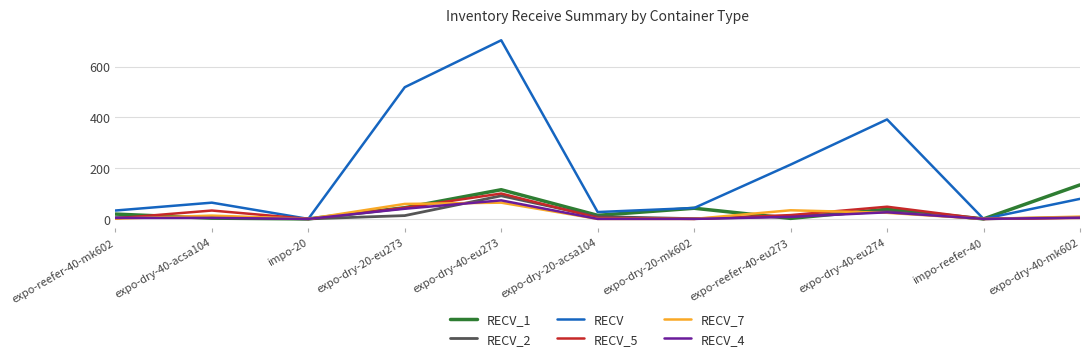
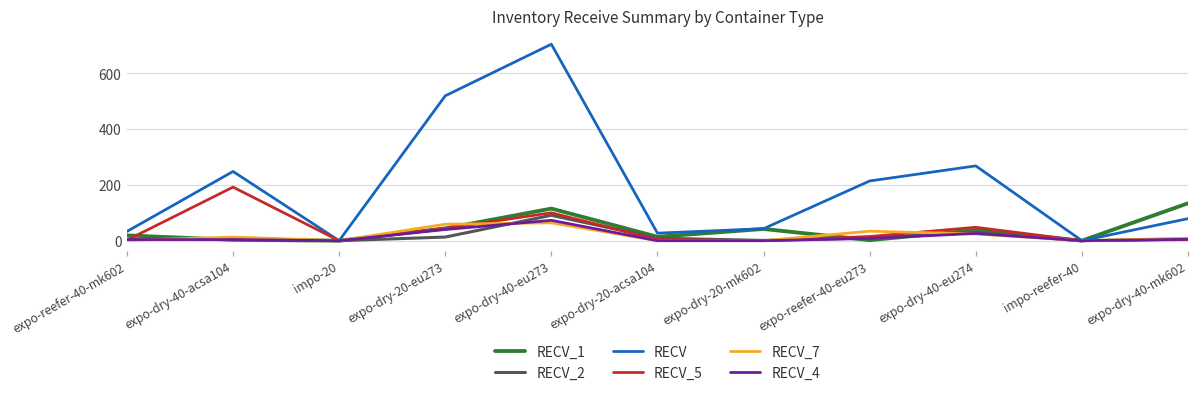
  {
    "RECV_1": {
      "expo-reefer-40-mk602": 20,
      "expo-dry-40-eu273": 120,
      "expo-dry-40-mk602": 130
    },
    "RECV_2": {
      "expo-dry-20-eu273": 10
    },
    "RECV": {
      "expo-reefer-40-mk602": 30,
-     "expo-dry-40-acsa104": 60,
+     "expo-dry-40-acsa104": 250,
      "expo-dry-20-eu273": 520,
      "expo-dry-40-eu273": 700,
      "expo-dry-20-acsa104": 30,
      "expo-reefer-40-eu273": 210,
-     "expo-dry-40-eu274": 390,
+     "expo-dry-40-eu274": 270,
      "expo-dry-40-mk602": 80
    },
    "RECV_5": {
-     "expo-dry-40-acsa104": 30
+     "expo-dry-40-acsa104": 190
    },
    "RECV_7": {
      "expo-dry-20-eu273": 60,
      "expo-reefer-40-eu273": 30
    }
  }
